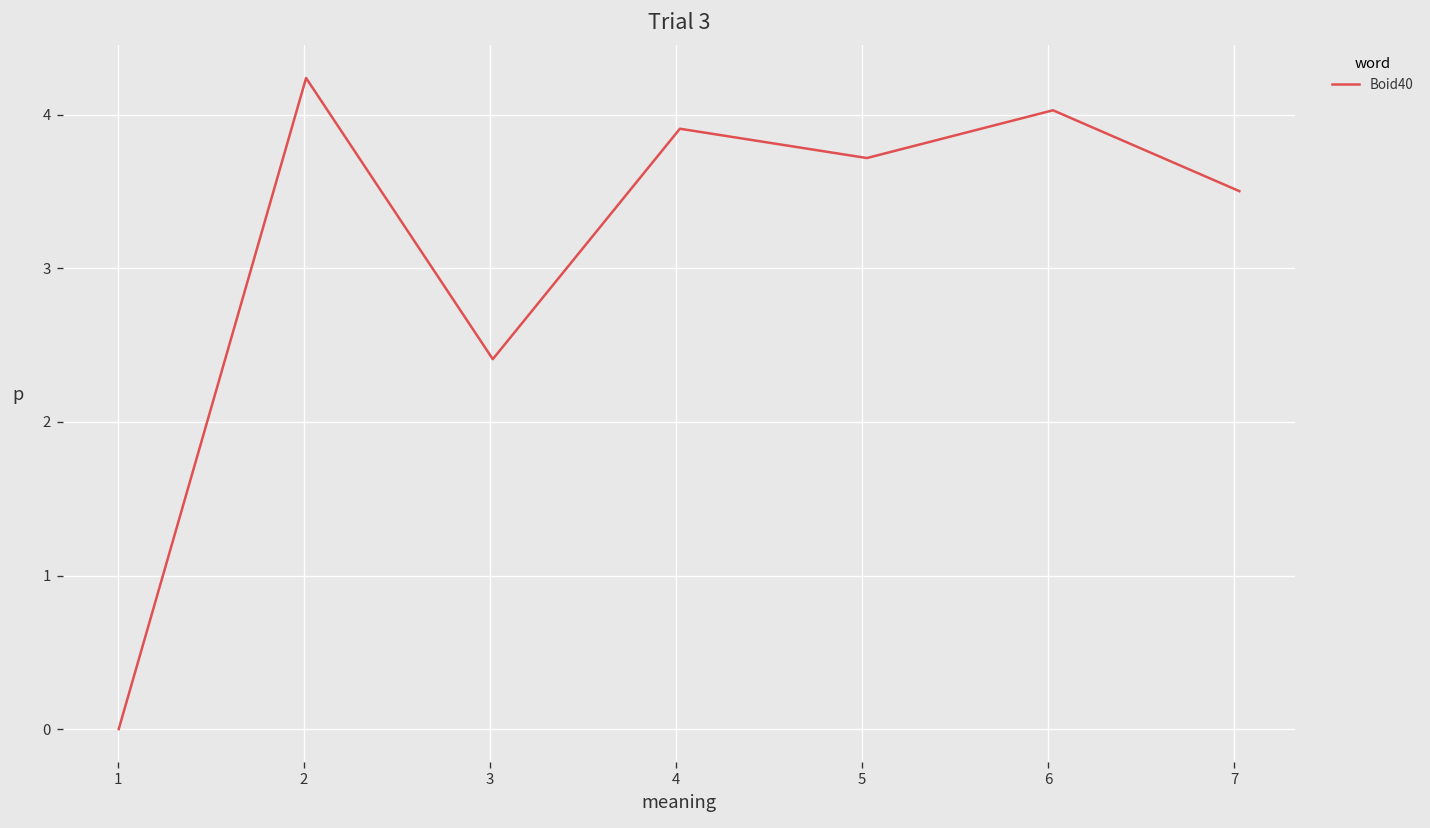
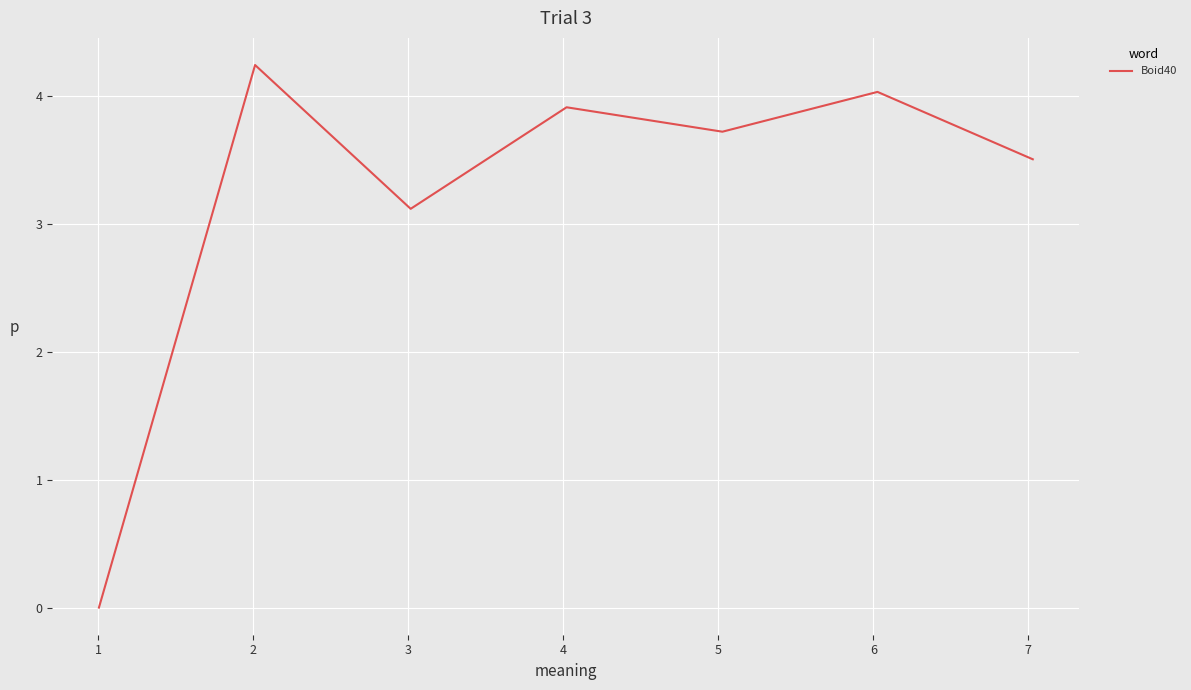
  {
    "1": 0.00,
    "2": 4.24,
-   "3": 2.41
+   "3": 3.12
  }
